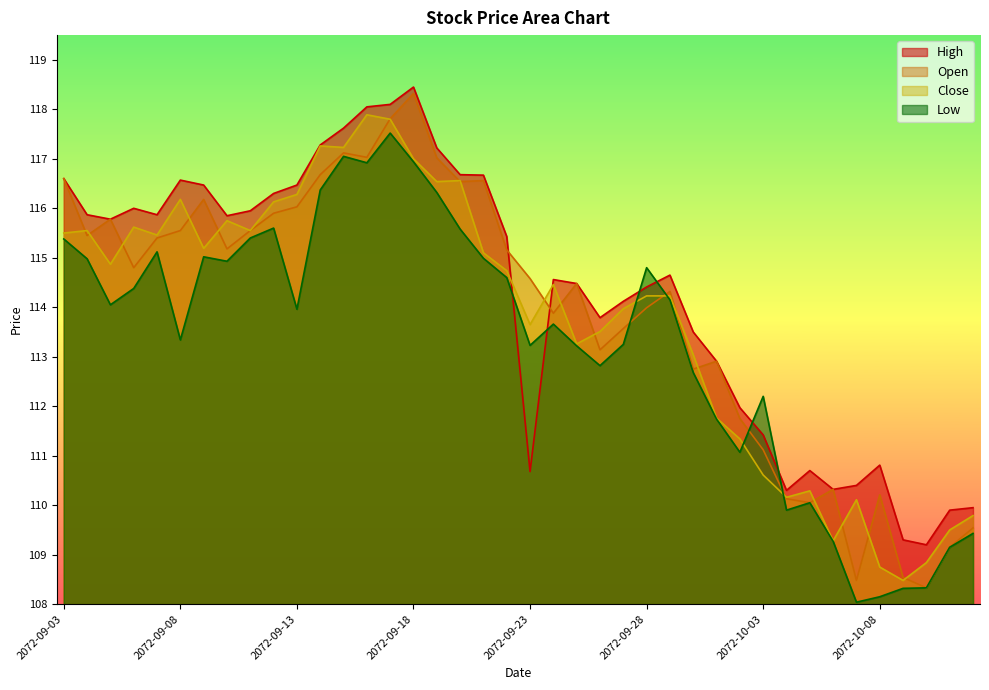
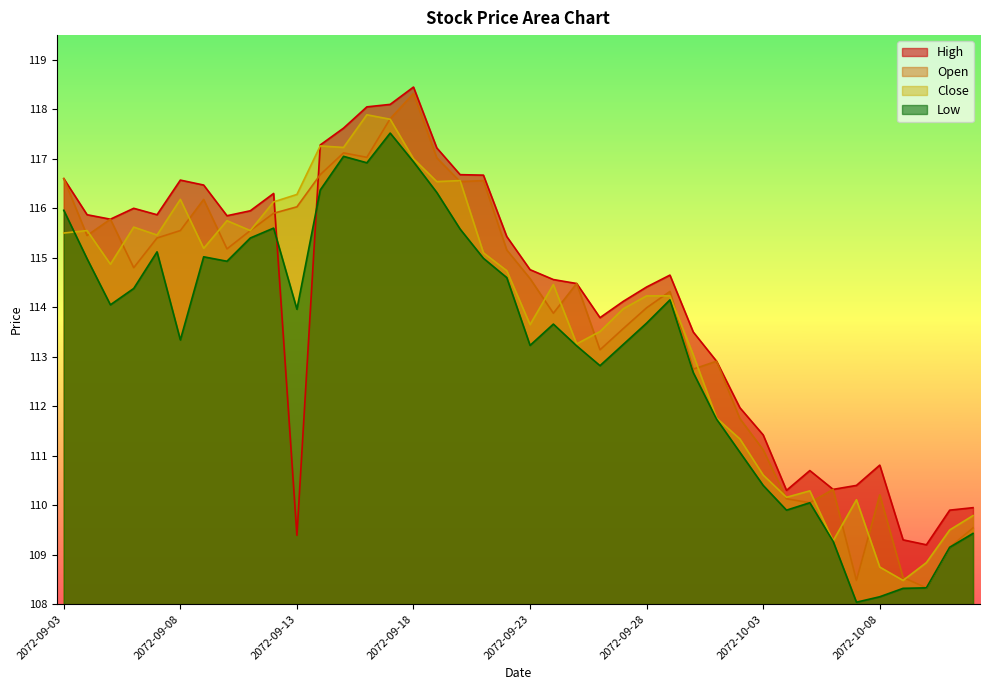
  {
    "High": {
      "2072-09-08": 116.6,
-     "2072-09-13": 116.5,
+     "2072-09-13": 109.4,
      "2072-09-18": 118.5,
-     "2072-09-23": 110.7,
+     "2072-09-23": 114.8,
      "2072-09-28": 114.4,
      "2072-10-03": 111.4,
      "2072-10-08": 110.8
    },
    "Low": {
-     "2072-09-03": 115.4,
+     "2072-09-03": 116.0,
      "2072-09-08": 113.3,
      "2072-09-13": 114.0,
      "2072-09-18": 116.9,
      "2072-09-23": 113.2,
-     "2072-09-28": 114.8,
-     "2072-10-03": 112.2,
+     "2072-09-28": 113.7,
+     "2072-10-03": 110.4,
      "2072-10-08": 108.2
    }
  }
